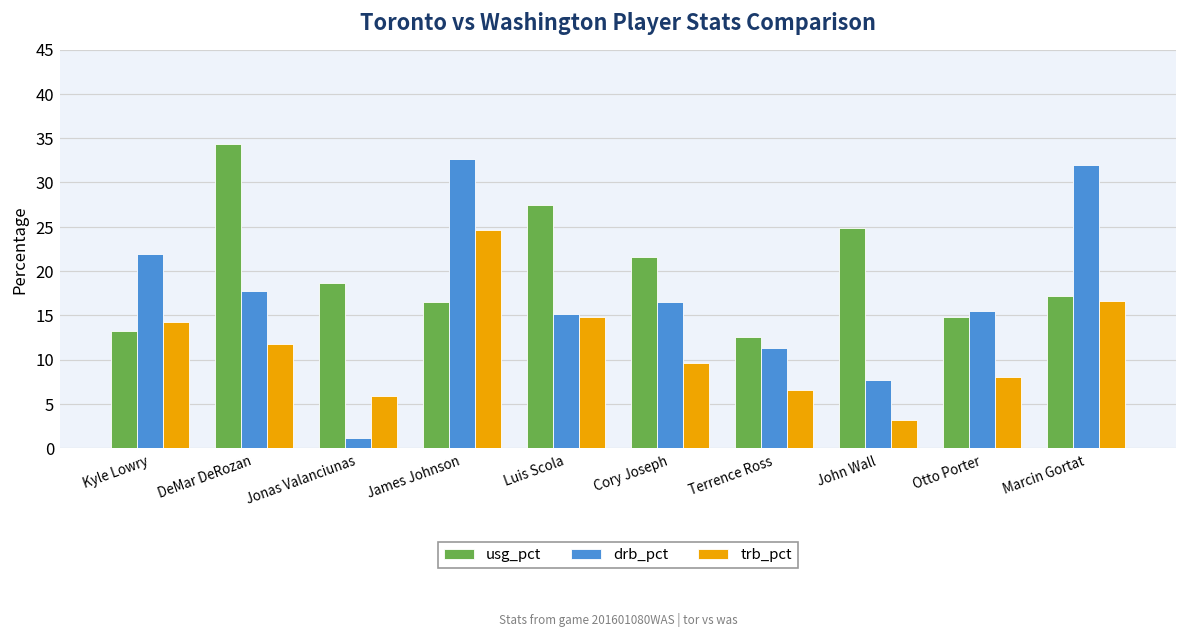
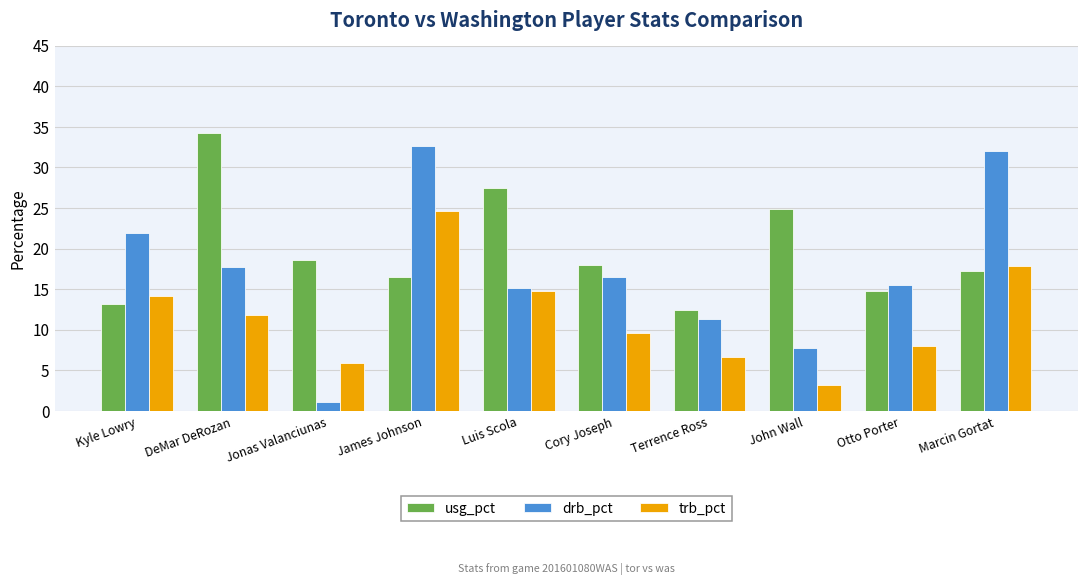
  {
    "usg_pct": {
      "Kyle Lowry": 13,
      "DeMar DeRozan": 34,
      "Jonas Valanciunas": 19,
      "James Johnson": 17,
      "Luis Scola": 28,
-     "Cory Joseph": 22,
+     "Cory Joseph": 18,
      "Terrence Ross": 13,
      "John Wall": 25,
      "Otto Porter": 15,
      "Marcin Gortat": 17
    },
    "drb_pct": {
      "Kyle Lowry": 22,
      "DeMar DeRozan": 18,
      "Jonas Valanciunas": 1,
      "James Johnson": 33,
      "Luis Scola": 15,
      "Cory Joseph": 17,
      "Terrence Ross": 11,
      "John Wall": 8,
      "Otto Porter": 16,
      "Marcin Gortat": 32
    },
    "trb_pct": {
      "Kyle Lowry": 14,
      "DeMar DeRozan": 12,
      "Jonas Valanciunas": 6,
      "James Johnson": 25,
      "Luis Scola": 15,
      "Cory Joseph": 10,
      "Terrence Ross": 7,
      "John Wall": 3,
      "Otto Porter": 8,
-     "Marcin Gortat": 17
+     "Marcin Gortat": 18
    }
  }
